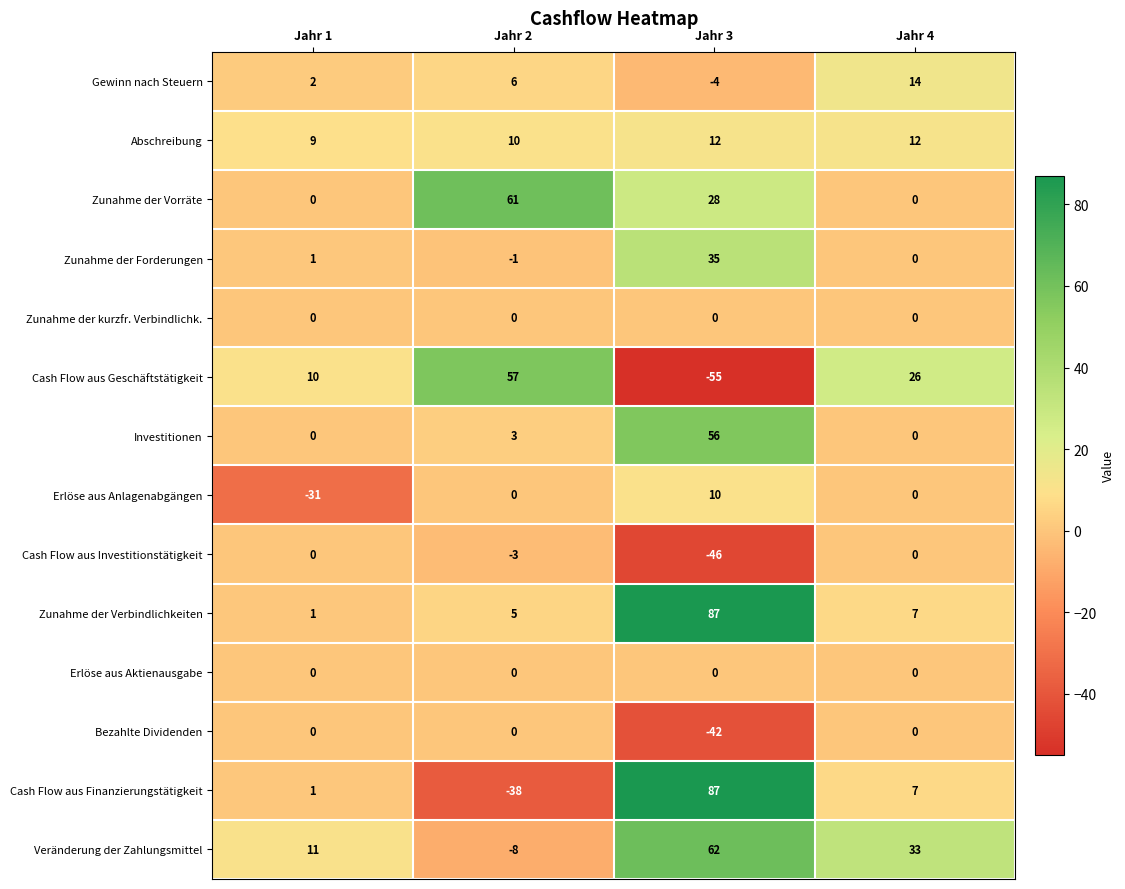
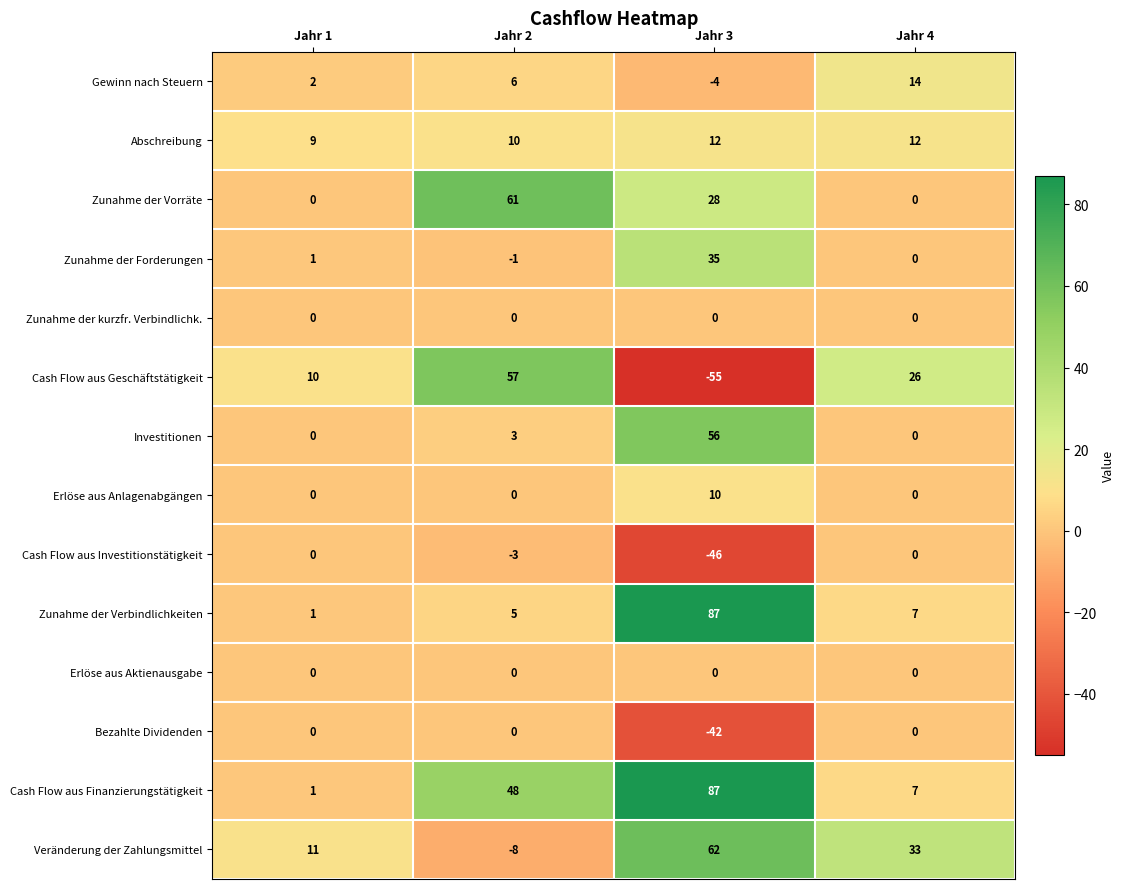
  {
    "Gewinn nach Steuern": {
      "Jahr 1": 2,
      "Jahr 2": 6,
      "Jahr 3": -4,
      "Jahr 4": 14
    },
    "Abschreibung": {
      "Jahr 1": 9,
      "Jahr 2": 10,
      "Jahr 3": 12,
      "Jahr 4": 12
    },
    "Zunahme der Vorräte": {
      "Jahr 1": 0,
      "Jahr 2": 61,
      "Jahr 3": 28,
      "Jahr 4": 0
    },
    "Zunahme der Forderungen": {
      "Jahr 1": 1,
      "Jahr 2": -1,
      "Jahr 3": 35,
      "Jahr 4": 0
    },
    "Zunahme der kurzfr. Verbindlichk.": {
      "Jahr 1": 0,
      "Jahr 2": 0,
      "Jahr 3": 0,
      "Jahr 4": 0
    },
    "Cash Flow aus Geschäftstätigkeit": {
      "Jahr 1": 10,
      "Jahr 2": 57,
      "Jahr 3": -55,
      "Jahr 4": 26
    },
    "Investitionen": {
      "Jahr 1": 0,
      "Jahr 2": 3,
      "Jahr 3": 56,
      "Jahr 4": 0
    },
    "Erlöse aus Anlagenabgängen": {
-     "Jahr 1": -31,
+     "Jahr 1": 0,
      "Jahr 2": 0,
      "Jahr 3": 10,
      "Jahr 4": 0
    },
    "Cash Flow aus Investitionstätigkeit": {
      "Jahr 1": 0,
      "Jahr 2": -3,
      "Jahr 3": -46,
      "Jahr 4": 0
    },
    "Zunahme der Verbindlichkeiten": {
      "Jahr 1": 1,
      "Jahr 2": 5,
      "Jahr 3": 87,
      "Jahr 4": 7
    },
    "Erlöse aus Aktienausgabe": {
      "Jahr 1": 0,
      "Jahr 2": 0,
      "Jahr 3": 0,
      "Jahr 4": 0
    },
    "Bezahlte Dividenden": {
      "Jahr 1": 0,
      "Jahr 2": 0,
      "Jahr 3": -42,
      "Jahr 4": 0
    },
    "Cash Flow aus Finanzierungstätigkeit": {
      "Jahr 1": 1,
-     "Jahr 2": -38,
+     "Jahr 2": 48,
      "Jahr 3": 87,
      "Jahr 4": 7
    },
    "Veränderung der Zahlungsmittel": {
      "Jahr 1": 11,
      "Jahr 2": -8,
      "Jahr 3": 62,
      "Jahr 4": 33
    }
  }
